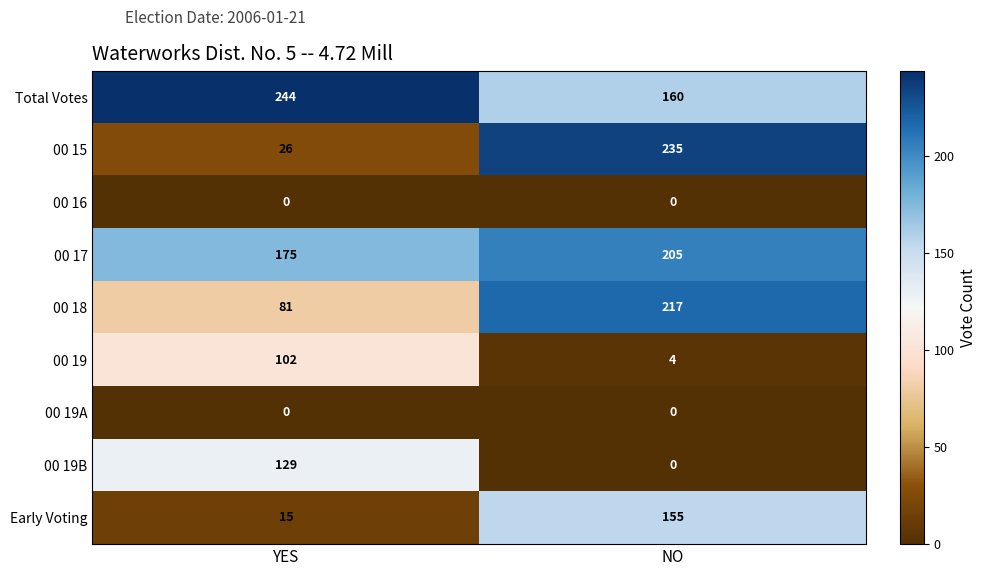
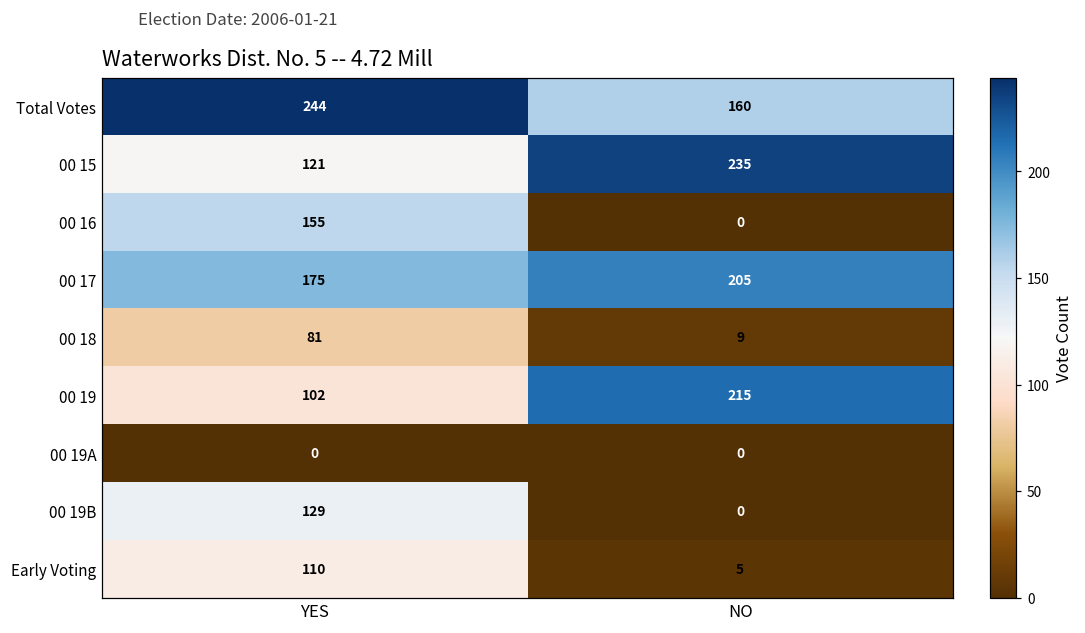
  {
    "Total Votes": {
      "YES": 244,
      "NO": 160
    },
    "00 15": {
-     "YES": 26,
+     "YES": 121,
      "NO": 235
    },
    "00 16": {
-     "YES": 0,
+     "YES": 155,
      "NO": 0
    },
    "00 17": {
      "YES": 175,
      "NO": 205
    },
    "00 18": {
      "YES": 81,
-     "NO": 217
+     "NO": 9
    },
    "00 19": {
      "YES": 102,
-     "NO": 4
+     "NO": 215
    },
    "00 19A": {
      "YES": 0,
      "NO": 0
    },
    "00 19B": {
      "YES": 129,
      "NO": 0
    },
    "Early Voting": {
-     "YES": 15,
-     "NO": 155
+     "YES": 110,
+     "NO": 5
    }
  }
